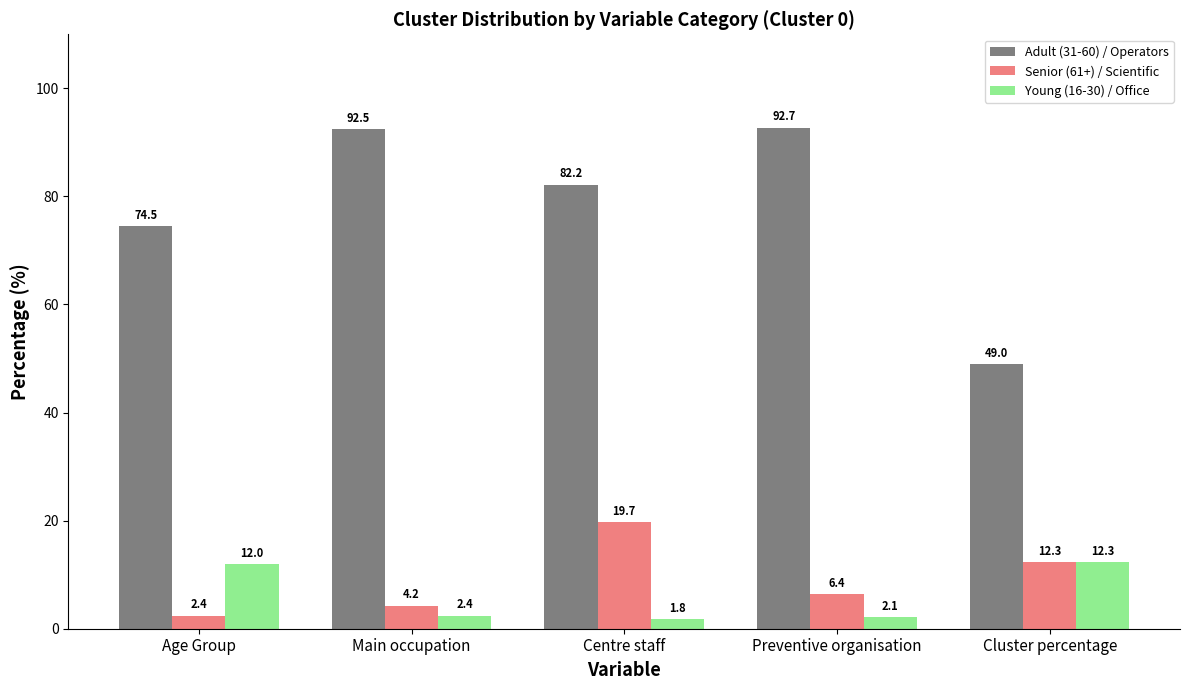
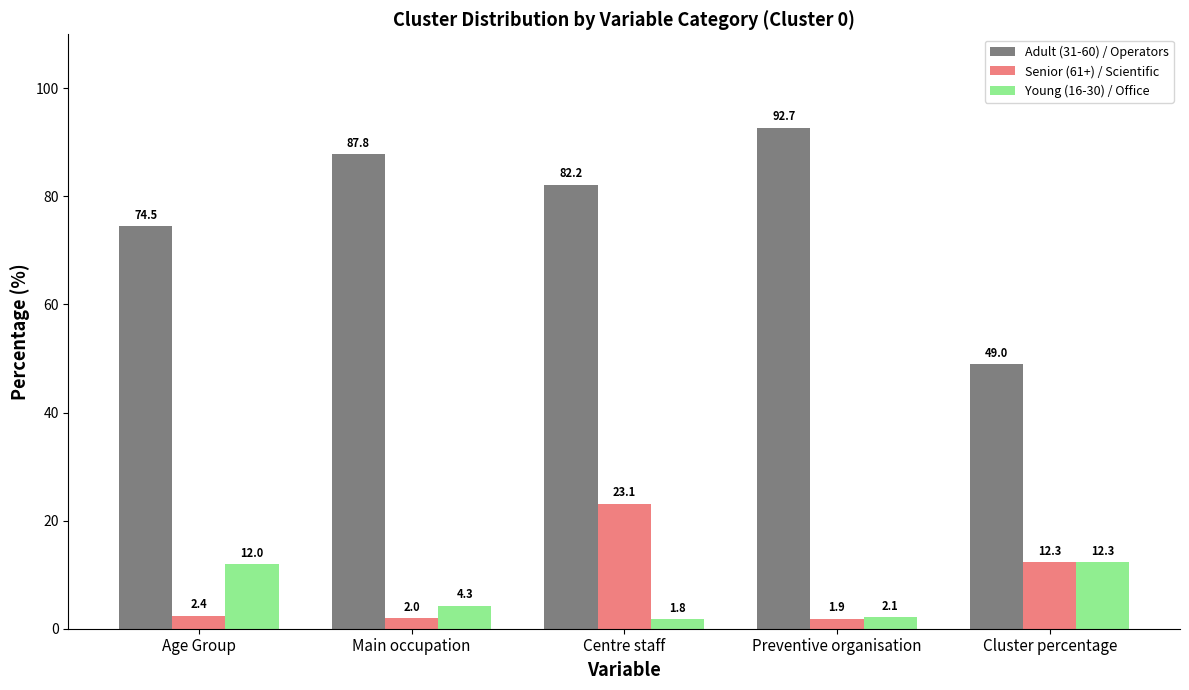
  {
    "Adult (31-60) / Operators": {
      "Age Group": 74.5,
-     "Main occupation": 92.5,
+     "Main occupation": 87.8,
      "Centre staff": 82.2,
      "Preventive organisation": 92.7,
      "Cluster percentage": 49.0
    },
    "Senior (61+) / Scientific": {
      "Age Group": 2.4,
-     "Main occupation": 4.2,
-     "Centre staff": 19.7,
-     "Preventive organisation": 6.4,
+     "Main occupation": 2.0,
+     "Centre staff": 23.1,
+     "Preventive organisation": 1.9,
      "Cluster percentage": 12.3
    },
    "Young (16-30) / Office": {
      "Age Group": 12.0,
-     "Main occupation": 2.4,
+     "Main occupation": 4.3,
      "Centre staff": 1.8,
      "Preventive organisation": 2.1,
      "Cluster percentage": 12.3
    }
  }
